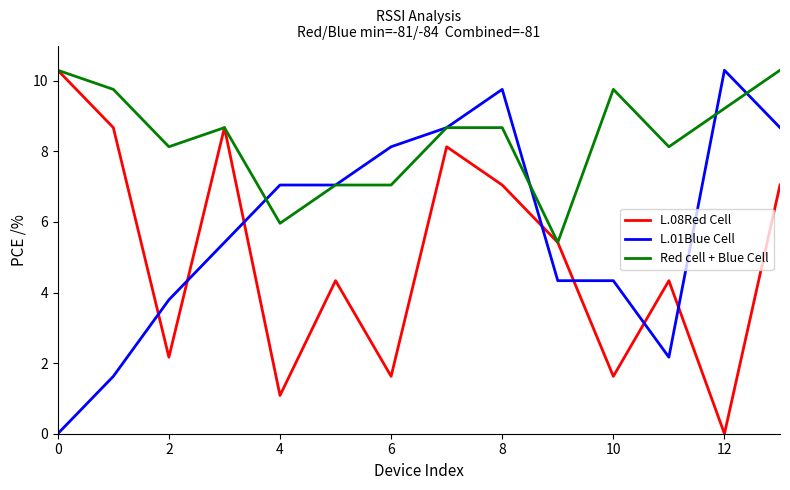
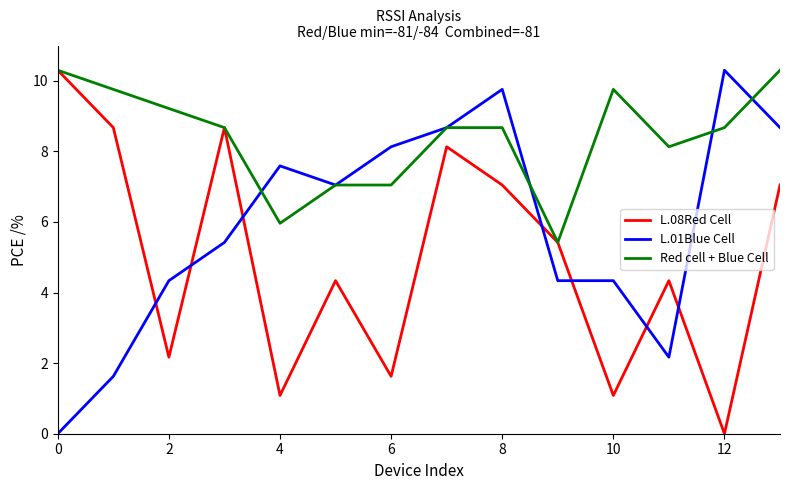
  {
    "L.08Red Cell": {
      "2": 2.2,
      "4": 1.1,
      "6": 1.6,
      "8": 7.0,
-     "10": 1.6,
+     "10": 1.1,
      "12": 0.0
    },
    "L.01Blue Cell": {
      "0": 0.0,
-     "2": 3.8,
-     "4": 7.0,
+     "2": 4.3,
+     "4": 7.6,
      "6": 8.1,
      "8": 9.8,
      "10": 4.3,
      "12": 10.3
    },
    "Red cell + Blue Cell": {
-     "2": 8.1,
+     "2": 9.2,
      "4": 6.0,
      "6": 7.0,
      "8": 8.7,
      "10": 9.8,
-     "12": 9.2
+     "12": 8.7
    }
  }
